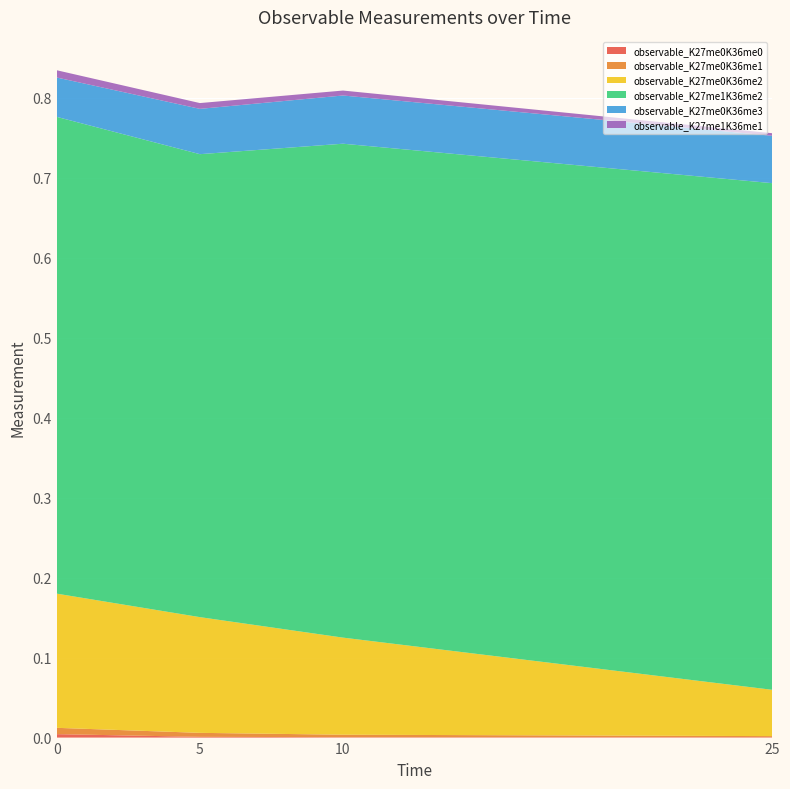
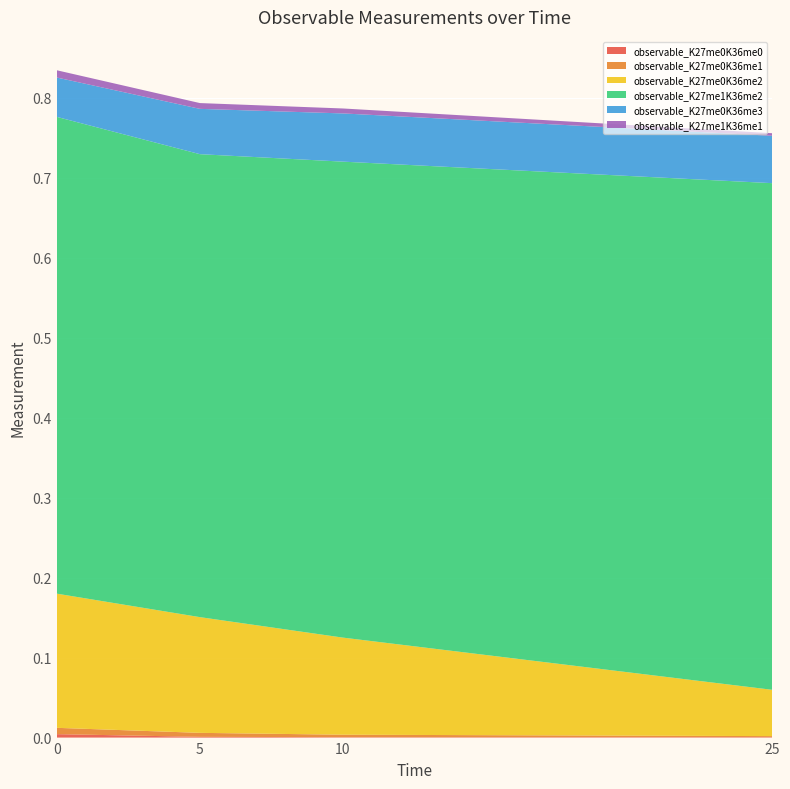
  {
    "observable_K27me0K36me2": {
      "0": 0.17,
      "5": 0.14,
      "10": 0.12,
      "25": 0.06
    },
    "observable_K27me1K36me2": {
      "0": 0.60,
      "5": 0.58,
-     "10": 0.62,
+     "10": 0.60,
      "25": 0.63
    },
    "observable_K27me0K36me3": {
      "0": 0.05,
      "5": 0.06,
      "10": 0.06,
      "25": 0.06
    },
    "observable_K27me1K36me1": {
      "0": 0.01,
      "5": 0.01,
      "10": 0.01,
      "25": 0.00
    }
  }
